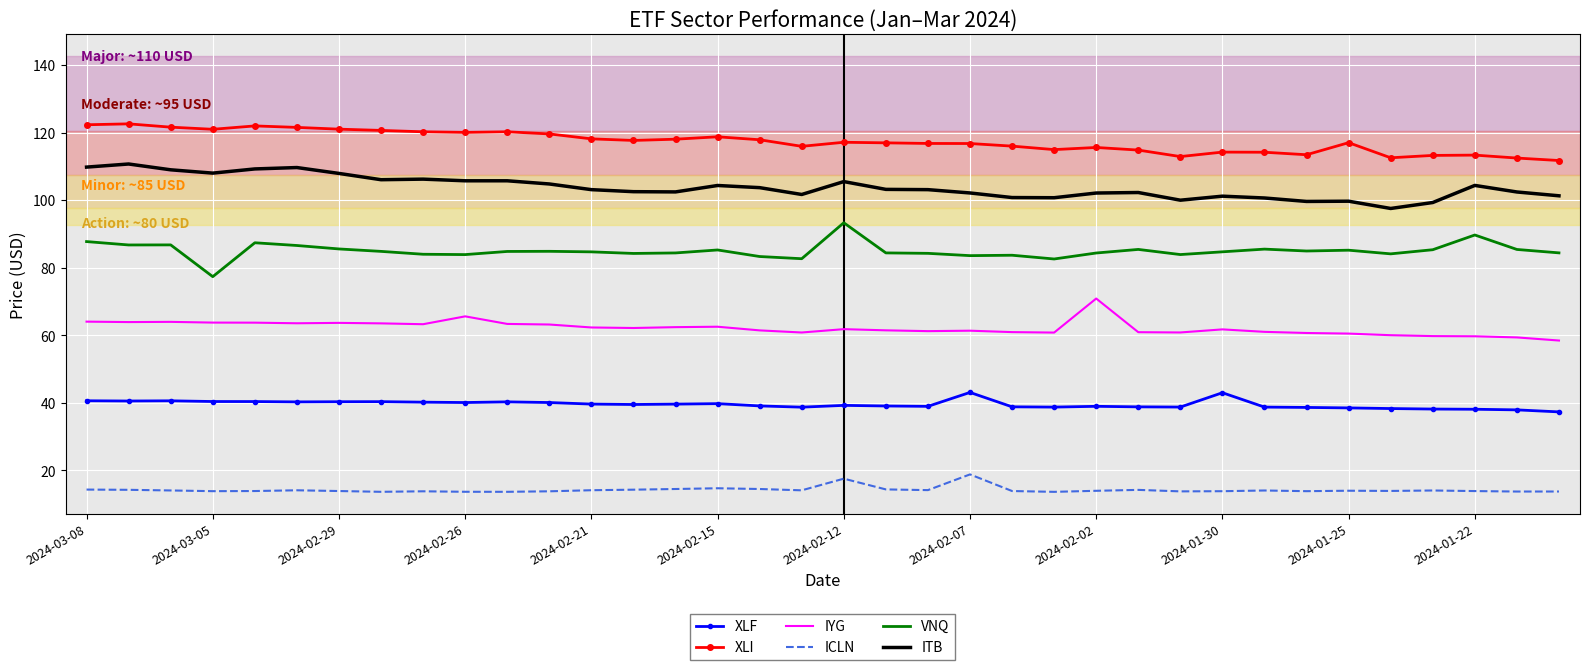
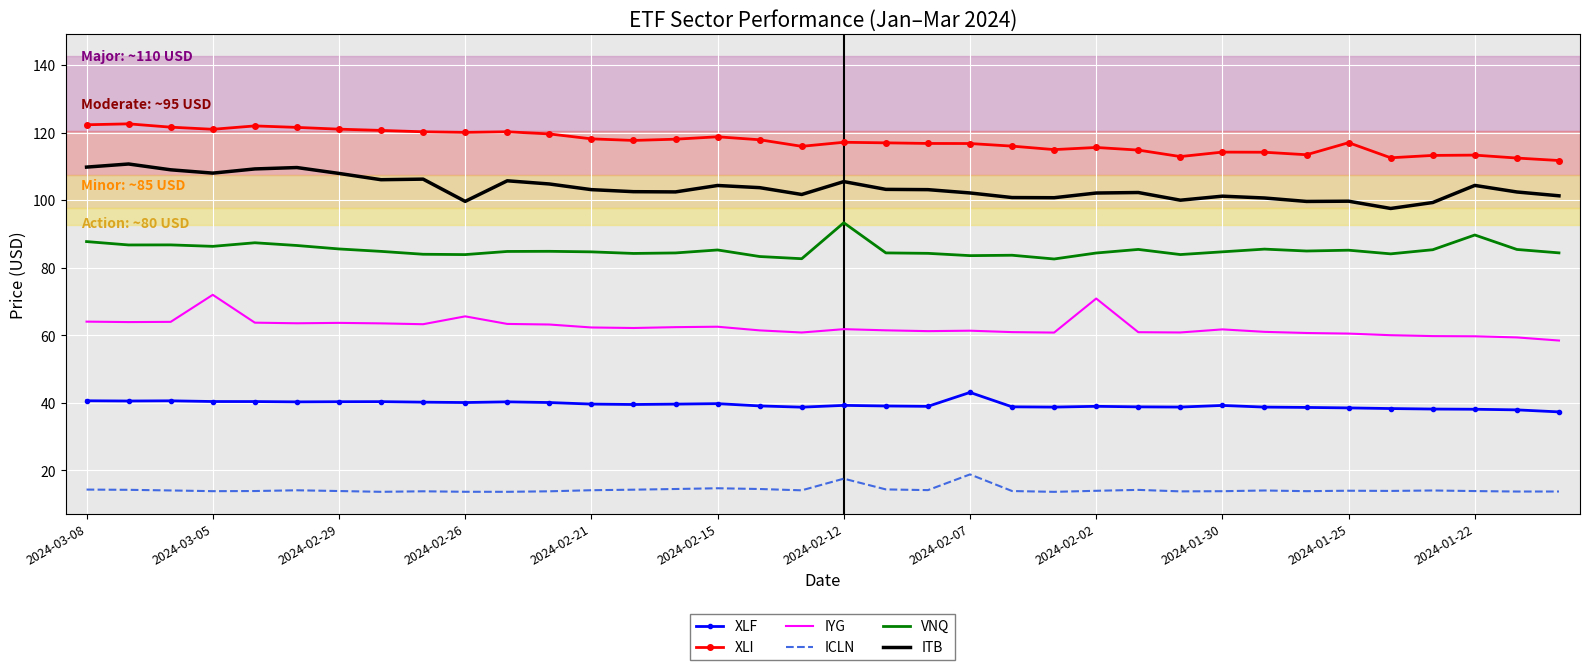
  {
    "XLF": {
      "2024-03-08": 41,
      "2024-03-05": 40,
      "2024-02-29": 40,
      "2024-02-26": 40,
      "2024-02-21": 40,
      "2024-02-15": 40,
      "2024-02-12": 39,
      "2024-02-07": 43,
      "2024-02-02": 39,
-     "2024-01-30": 43,
+     "2024-01-30": 39,
      "2024-01-25": 39,
      "2024-01-22": 38
    },
    "XLI": {
      "2024-03-08": 122,
      "2024-03-05": 121,
      "2024-02-29": 121,
      "2024-02-26": 120,
      "2024-02-21": 118,
      "2024-02-15": 119,
      "2024-02-12": 117,
      "2024-02-07": 117,
      "2024-02-02": 116,
      "2024-01-30": 114,
      "2024-01-25": 117,
      "2024-01-22": 113
    },
    "IYG": {
      "2024-03-08": 64,
-     "2024-03-05": 64,
+     "2024-03-05": 72,
      "2024-02-29": 64,
      "2024-02-26": 66,
      "2024-02-21": 62,
      "2024-02-15": 63,
      "2024-02-12": 62,
      "2024-02-07": 61,
      "2024-02-02": 71,
      "2024-01-30": 62,
      "2024-01-25": 61,
      "2024-01-22": 60
    },
    "ICLN": {
      "2024-03-08": 14,
      "2024-03-05": 14,
      "2024-02-29": 14,
      "2024-02-26": 14,
      "2024-02-21": 14,
      "2024-02-15": 15,
      "2024-02-12": 18,
      "2024-02-07": 19,
      "2024-02-02": 14,
      "2024-01-30": 14,
      "2024-01-25": 14,
      "2024-01-22": 14
    },
    "VNQ": {
-     "2024-03-05": 77,
+     "2024-03-05": 86,
      "2024-02-29": 86,
      "2024-02-26": 84,
      "2024-02-21": 85,
      "2024-02-15": 85,
      "2024-02-12": 93,
      "2024-02-07": 84,
      "2024-02-02": 84,
      "2024-01-30": 85,
      "2024-01-25": 85,
      "2024-01-22": 90
    },
    "ITB": {
      "2024-03-08": 110,
      "2024-03-05": 108,
      "2024-02-29": 108,
-     "2024-02-26": 106,
+     "2024-02-26": 100,
      "2024-02-21": 103,
      "2024-02-15": 104,
      "2024-02-12": 105,
      "2024-02-07": 102,
      "2024-02-02": 102,
      "2024-01-30": 101,
      "2024-01-25": 100,
      "2024-01-22": 104
    }
  }
